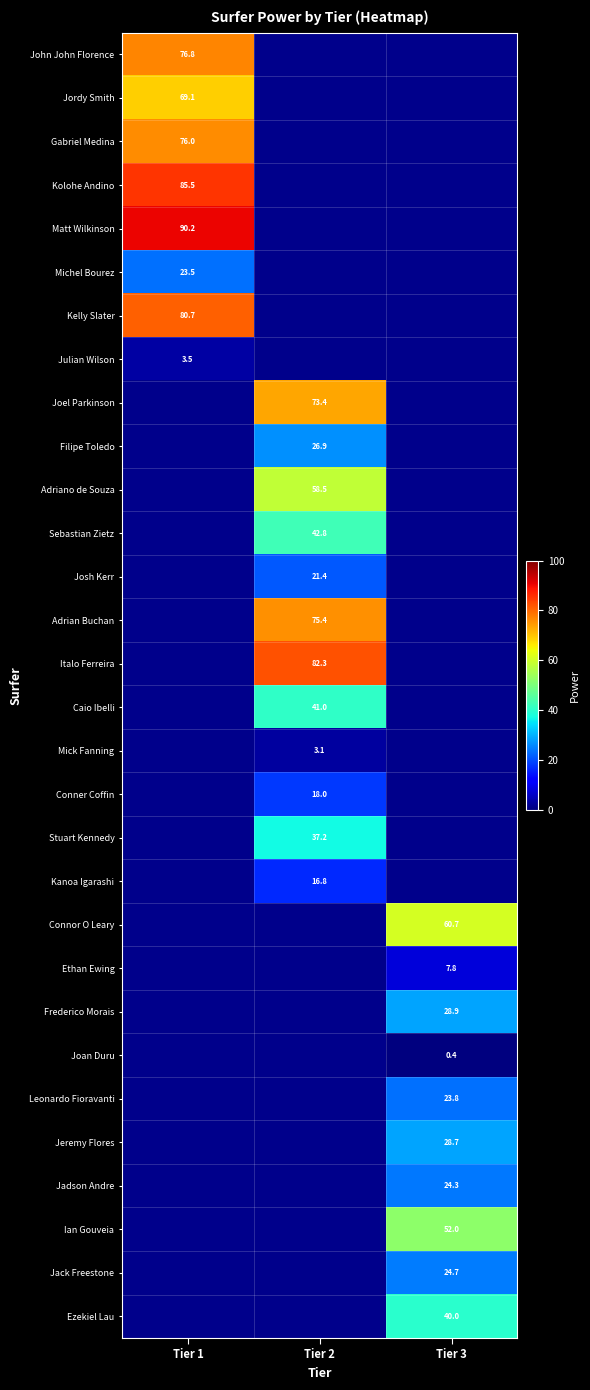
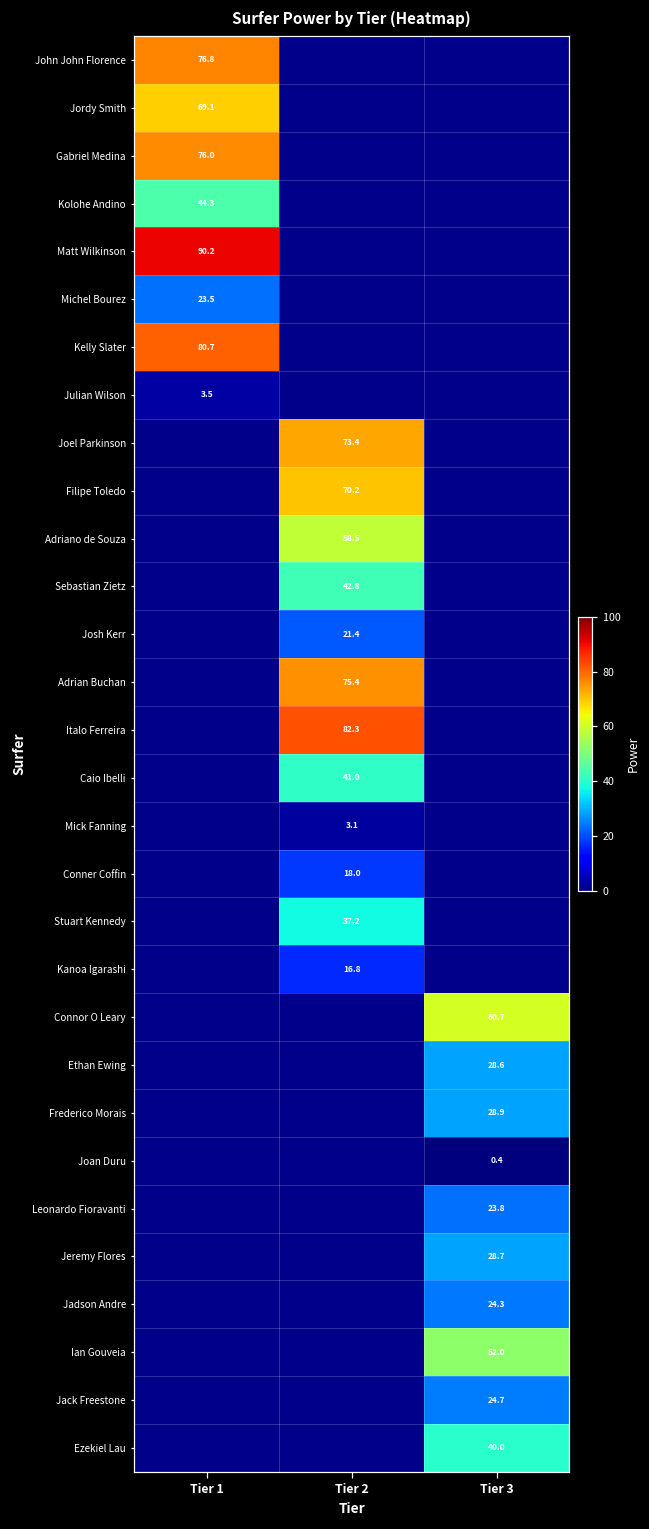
  {
    "John John Florence": {
      "Tier 1": 76.8
    },
    "Jordy Smith": {
      "Tier 1": 69.1
    },
    "Gabriel Medina": {
      "Tier 1": 76.0
    },
    "Kolohe Andino": {
-     "Tier 1": 85.5
+     "Tier 1": 44.3
    },
    "Matt Wilkinson": {
      "Tier 1": 90.2
    },
    "Michel Bourez": {
      "Tier 1": 23.5
    },
    "Kelly Slater": {
      "Tier 1": 80.7
    },
    "Julian Wilson": {
      "Tier 1": 3.5
    },
    "Joel Parkinson": {
      "Tier 2": 73.4
    },
    "Filipe Toledo": {
-     "Tier 2": 26.9
+     "Tier 2": 70.2
    },
    "Adriano de Souza": {
      "Tier 2": 58.5
    },
    "Sebastian Zietz": {
      "Tier 2": 42.8
    },
    "Josh Kerr": {
      "Tier 2": 21.4
    },
    "Adrian Buchan": {
      "Tier 2": 75.4
    },
    "Italo Ferreira": {
      "Tier 2": 82.3
    },
    "Caio Ibelli": {
      "Tier 2": 41.0
    },
    "Mick Fanning": {
      "Tier 2": 3.1
    },
    "Conner Coffin": {
      "Tier 2": 18.0
    },
    "Stuart Kennedy": {
      "Tier 2": 37.2
    },
    "Kanoa Igarashi": {
      "Tier 2": 16.8
    },
    "Connor O Leary": {
      "Tier 3": 60.7
    },
    "Ethan Ewing": {
-     "Tier 3": 7.8
+     "Tier 3": 28.6
    },
    "Frederico Morais": {
      "Tier 3": 28.9
    },
    "Joan Duru": {
      "Tier 3": 0.4
    },
    "Leonardo Fioravanti": {
      "Tier 3": 23.8
    },
    "Jeremy Flores": {
      "Tier 3": 28.7
    },
    "Jadson Andre": {
      "Tier 3": 24.3
    },
    "Ian Gouveia": {
      "Tier 3": 52.0
    },
    "Jack Freestone": {
      "Tier 3": 24.7
    },
    "Ezekiel Lau": {
      "Tier 3": 40.0
    }
  }
